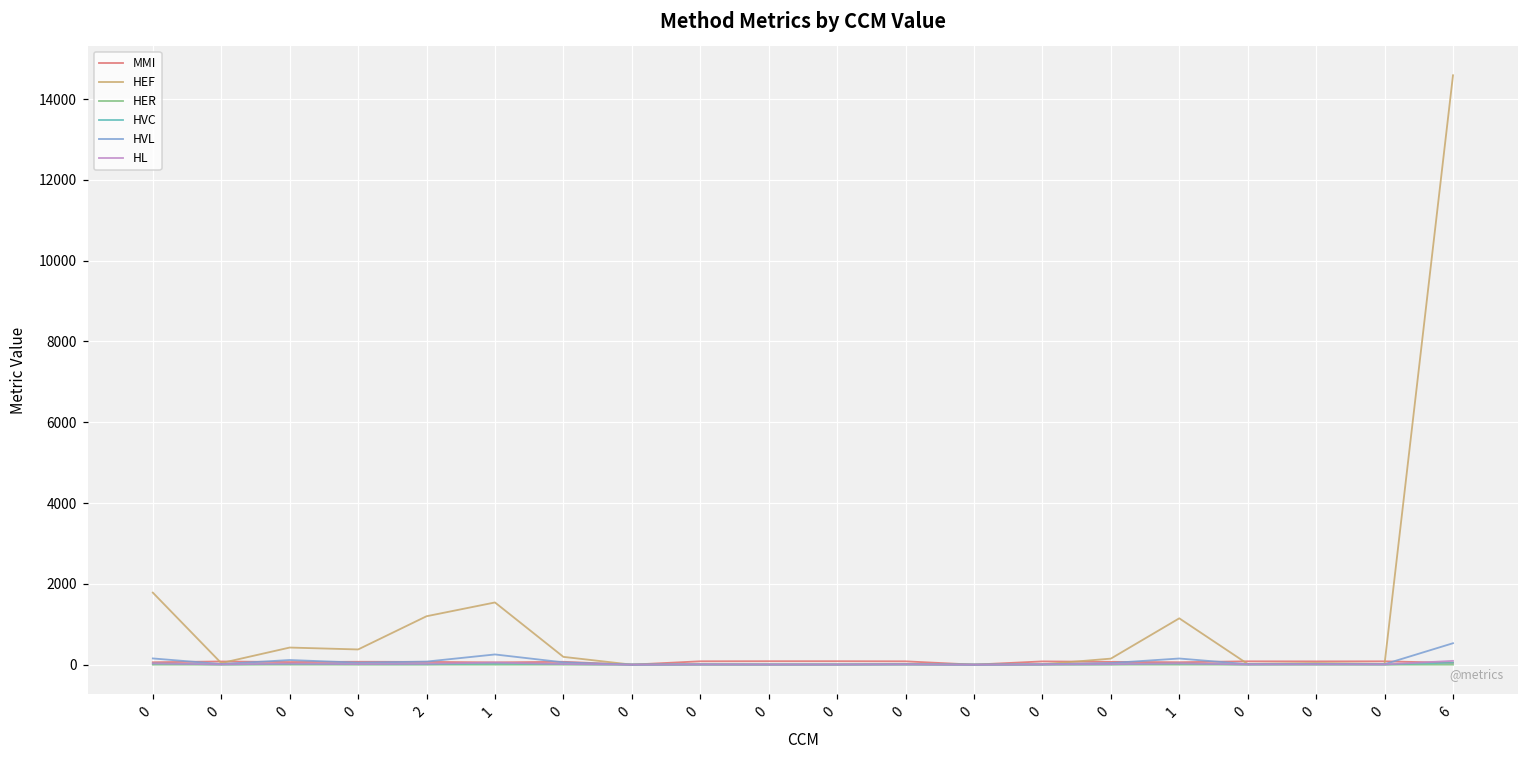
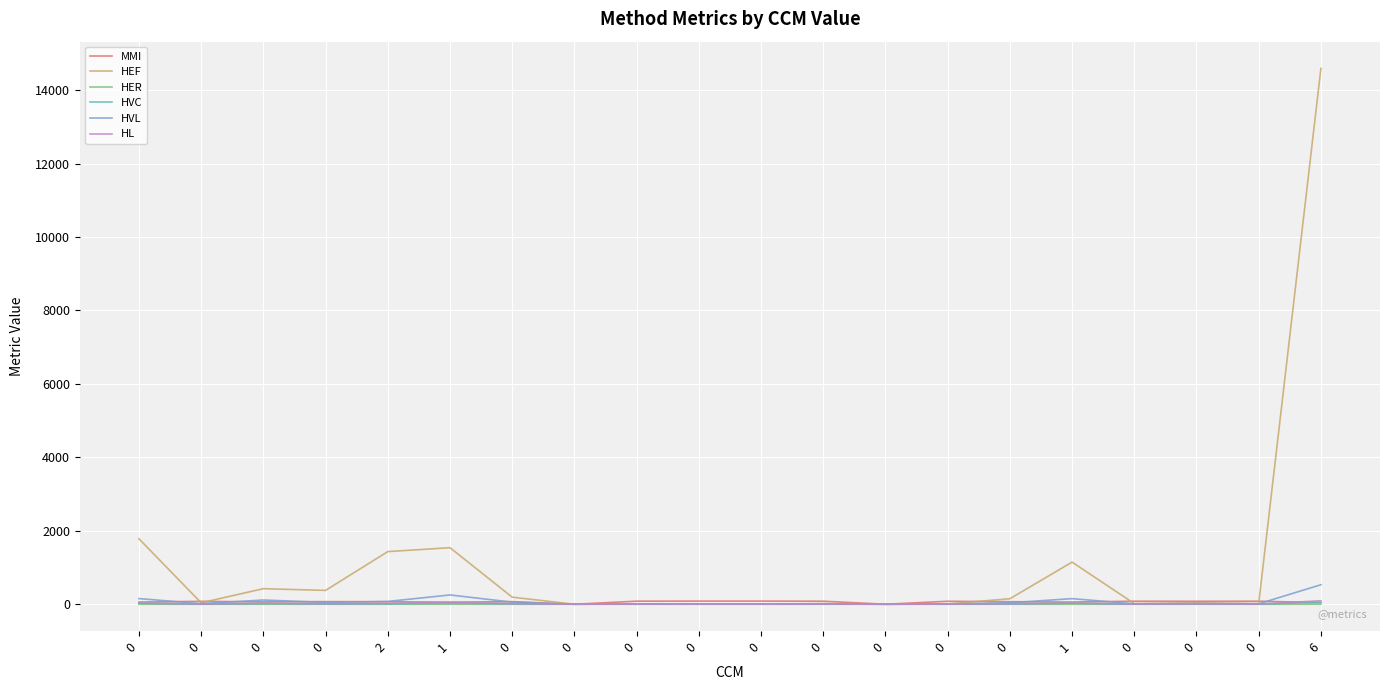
  {
    "HEF": {
-     "2": 1200,
+     "2": 1400,
      "6": 14600
    }
  }
